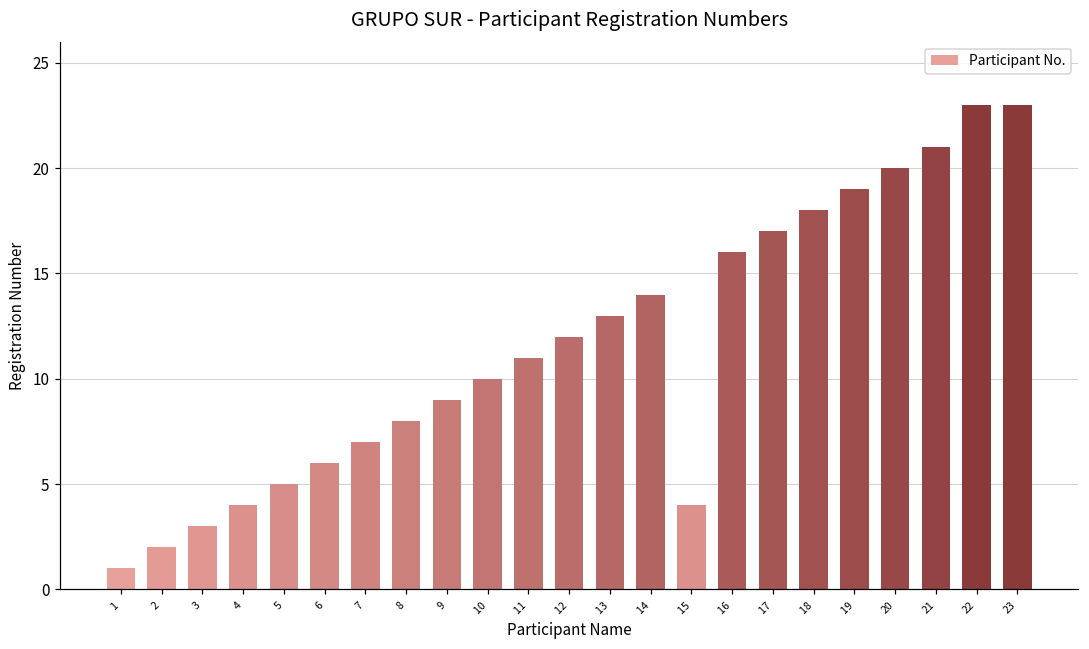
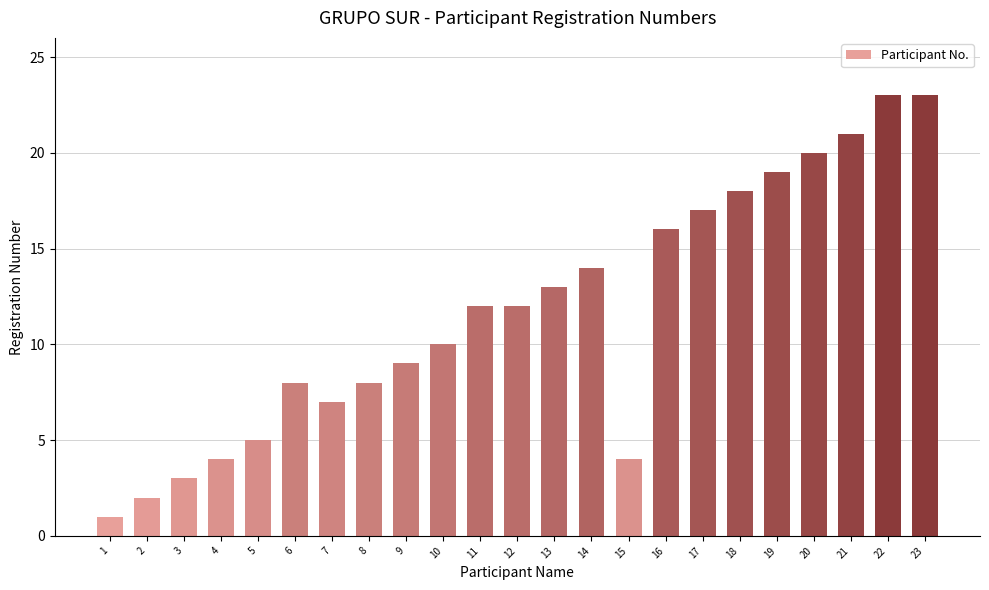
  {
    "1": 1,
    "2": 2,
    "3": 3,
    "4": 4,
    "5": 5,
-   "6": 6,
+   "6": 8,
    "7": 7,
    "8": 8,
    "9": 9,
    "10": 10,
-   "11": 11,
+   "11": 12,
    "12": 12,
    "13": 13,
    "14": 14,
    "15": 4,
    "16": 16,
    "17": 17,
    "18": 18,
    "19": 19,
    "20": 20,
    "21": 21,
    "22": 23,
    "23": 23
  }
